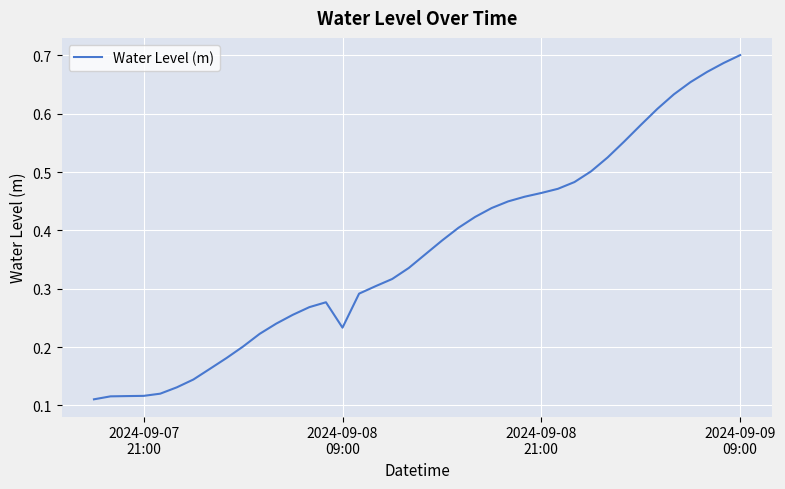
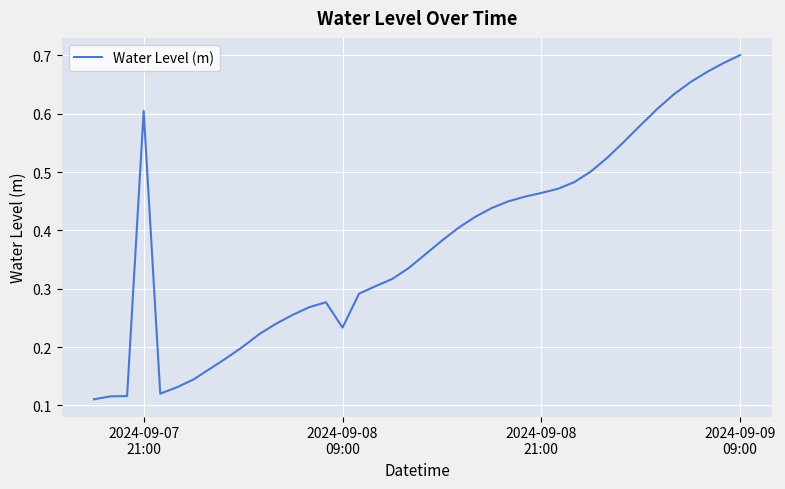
  {
-   "2024-09-07 21:00": 0.12,
+   "2024-09-07 21:00": 0.60,
    "2024-09-08 09:00": 0.23,
    "2024-09-08 21:00": 0.46,
    "2024-09-09 09:00": 0.70
  }
